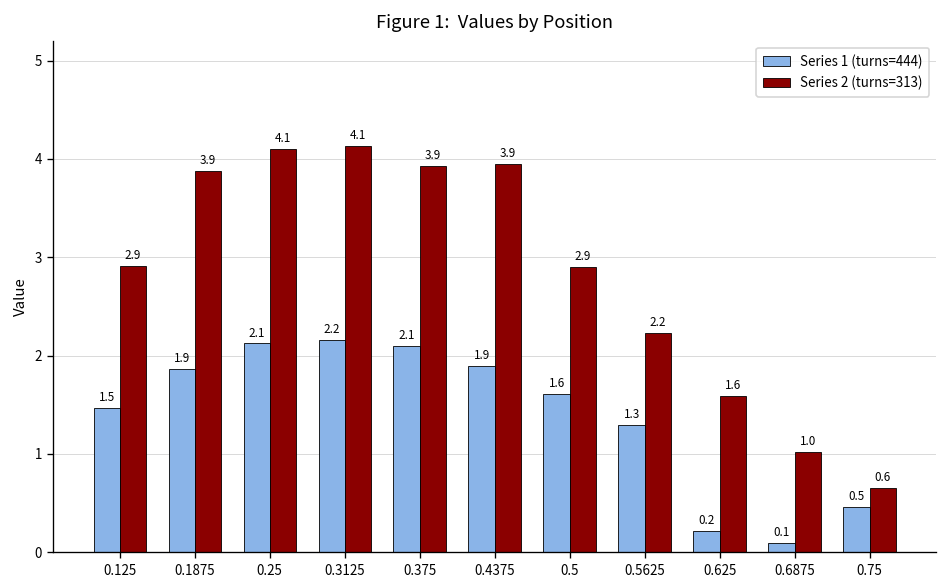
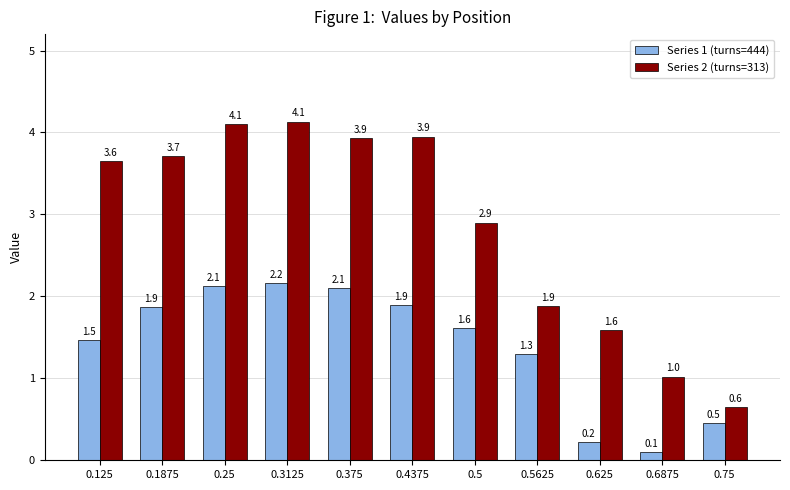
  {
    "Series 1 (turns=444)": {
      "0.125": 1.5,
      "0.1875": 1.9,
      "0.25": 2.1,
      "0.3125": 2.2,
      "0.375": 2.1,
      "0.4375": 1.9,
      "0.5": 1.6,
      "0.5625": 1.3,
      "0.625": 0.2,
      "0.6875": 0.1,
      "0.75": 0.5
    },
    "Series 2 (turns=313)": {
-     "0.125": 2.9,
-     "0.1875": 3.9,
+     "0.125": 3.6,
+     "0.1875": 3.7,
      "0.25": 4.1,
      "0.3125": 4.1,
      "0.375": 3.9,
      "0.4375": 3.9,
      "0.5": 2.9,
-     "0.5625": 2.2,
+     "0.5625": 1.9,
      "0.625": 1.6,
      "0.6875": 1.0,
      "0.75": 0.6
    }
  }
